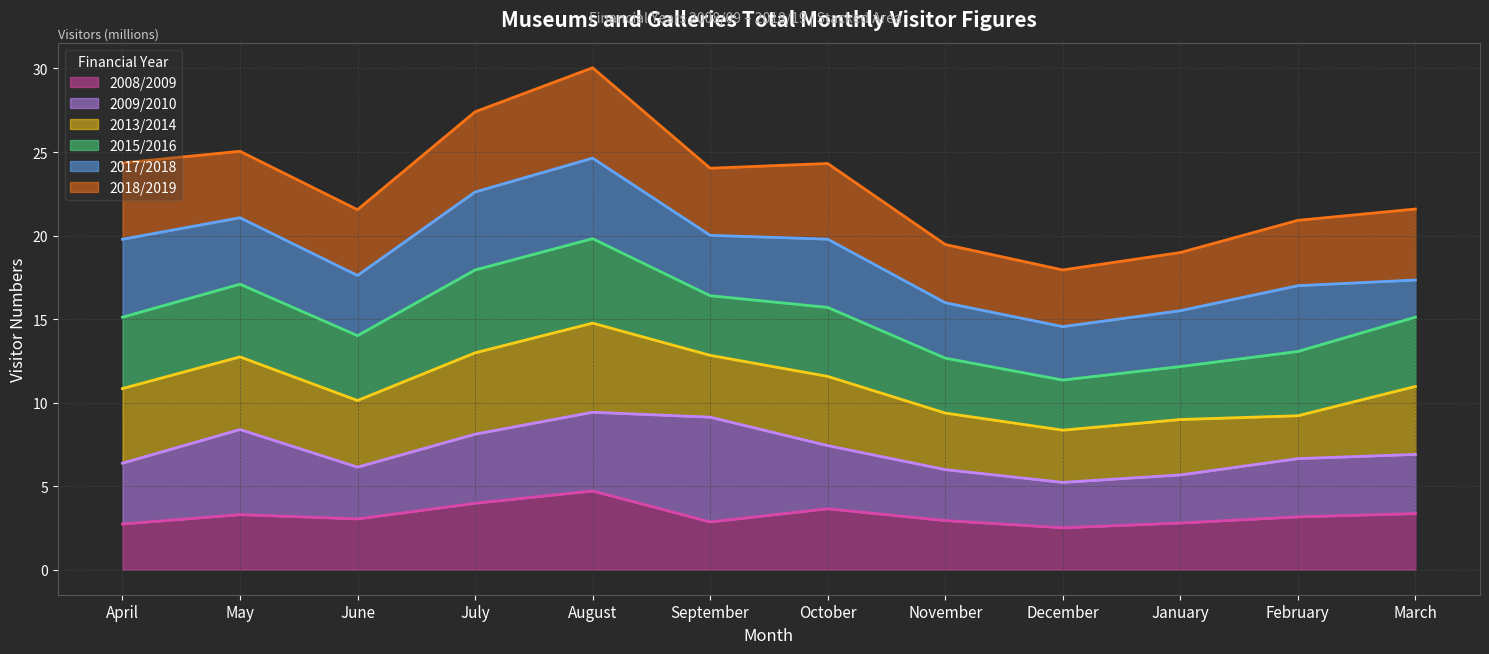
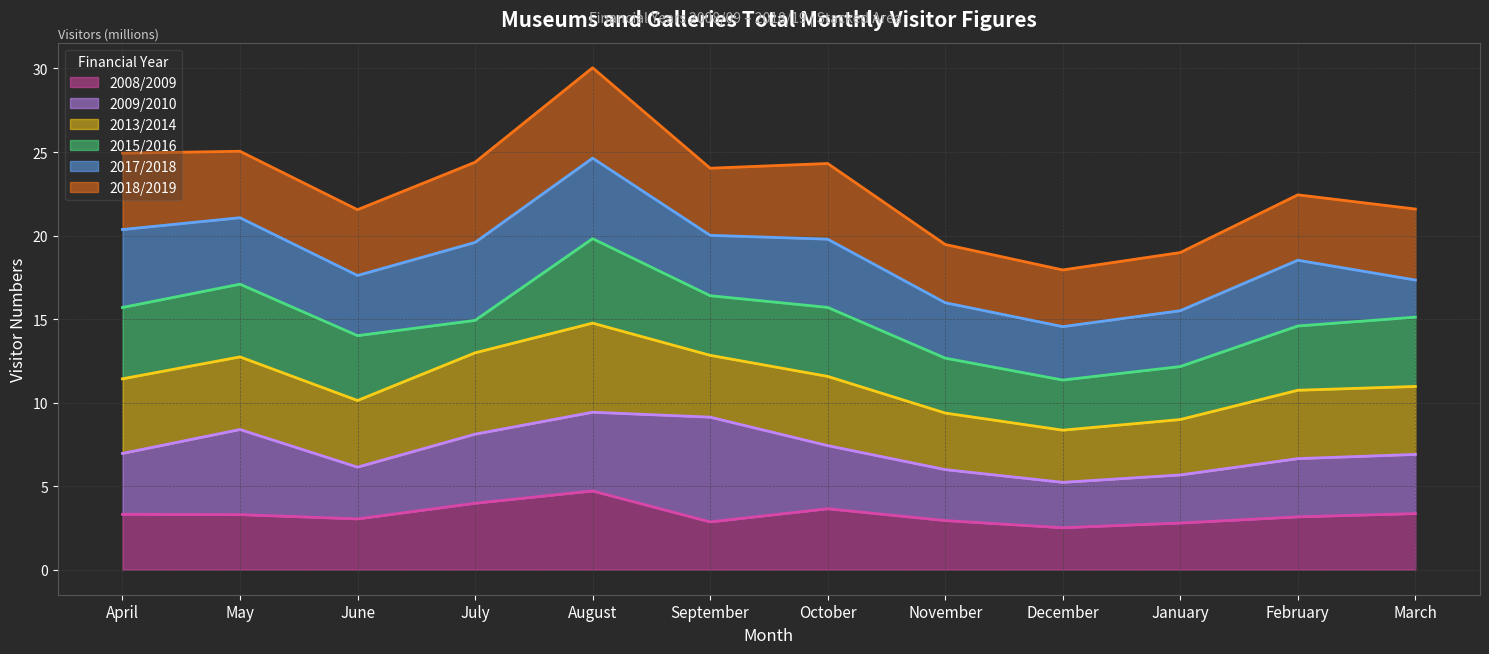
  {
    "2008/2009": {
-     "April": 2.7,
+     "April": 3.3,
      "May": 3.3,
      "June": 3.0,
      "July": 4.0,
      "August": 4.7,
      "September": 2.9,
      "October": 3.6,
      "November": 2.9,
      "December": 2.5,
      "January": 2.8,
      "February": 3.2,
      "March": 3.4
    },
    "2009/2010": {
      "April": 3.6,
      "May": 5.1,
      "June": 3.1,
      "July": 4.1,
      "August": 4.7,
      "September": 6.3,
      "October": 3.8,
      "November": 3.1,
      "December": 2.7,
      "January": 2.9,
      "February": 3.5,
      "March": 3.5
    },
    "2013/2014": {
      "April": 4.5,
      "May": 4.3,
      "June": 4.0,
      "July": 4.9,
      "August": 5.3,
      "September": 3.7,
      "October": 4.1,
      "November": 3.4,
      "December": 3.1,
      "January": 3.3,
-     "February": 2.6,
+     "February": 4.1,
      "March": 4.1
    },
    "2015/2016": {
      "April": 4.3,
      "May": 4.4,
      "June": 3.9,
-     "July": 5.0,
+     "July": 1.9,
      "August": 5.1,
      "September": 3.6,
      "October": 4.1,
      "November": 3.3,
      "December": 3.0,
      "January": 3.2,
      "February": 3.8,
      "March": 4.1
    },
    "2017/2018": {
      "April": 4.7,
      "May": 4.0,
      "June": 3.6,
      "July": 4.7,
      "August": 4.8,
      "September": 3.6,
      "October": 4.1,
      "November": 3.3,
      "December": 3.2,
      "January": 3.3,
      "February": 3.9,
      "March": 2.2
    },
    "2018/2019": {
      "May": 4.0,
      "June": 3.9,
      "July": 4.8,
      "August": 5.4,
      "September": 4.0,
      "October": 4.5,
      "November": 3.5,
      "December": 3.4,
      "January": 3.5,
      "February": 3.9,
      "March": 4.2
    }
  }
